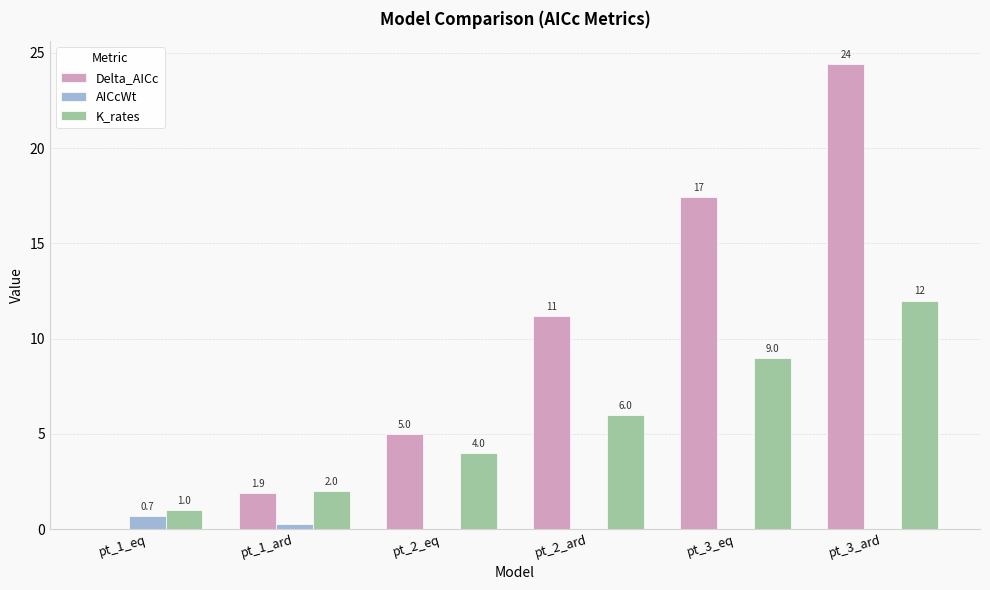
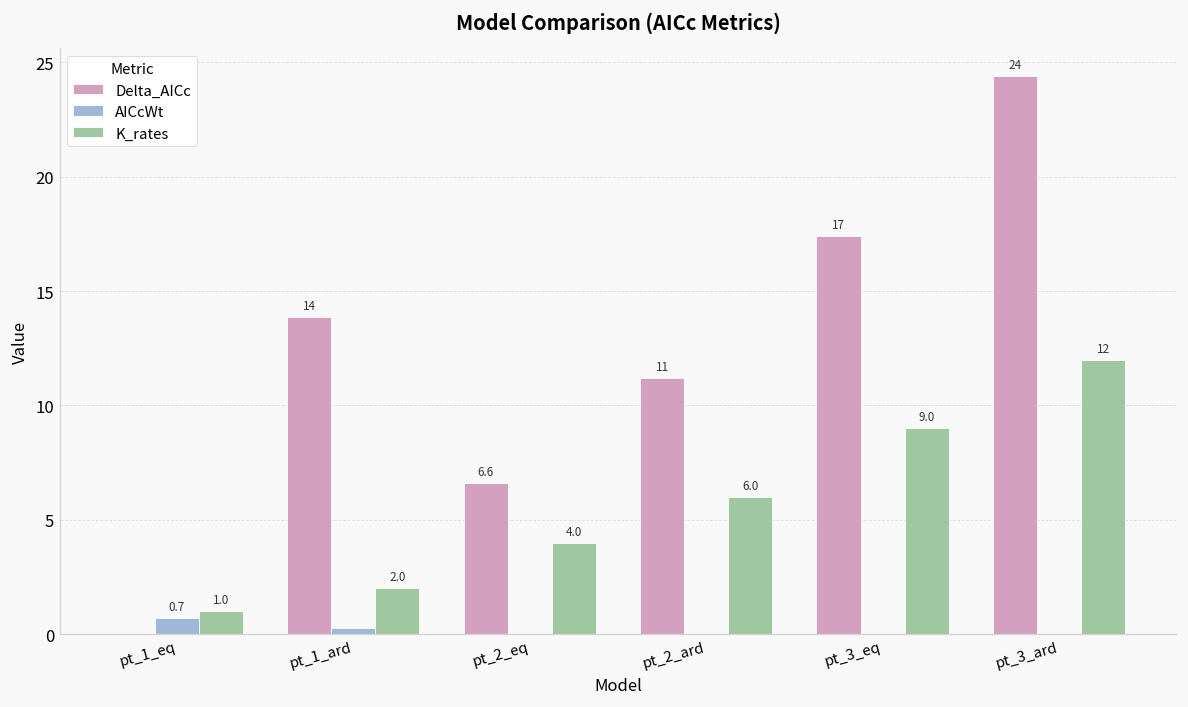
  {
    "Delta_AICc": {
-     "pt_1_ard": 1.9,
-     "pt_2_eq": 5.0,
+     "pt_1_ard": 14,
+     "pt_2_eq": 6.6,
      "pt_2_ard": 11,
      "pt_3_eq": 17,
      "pt_3_ard": 24
    }
  }
